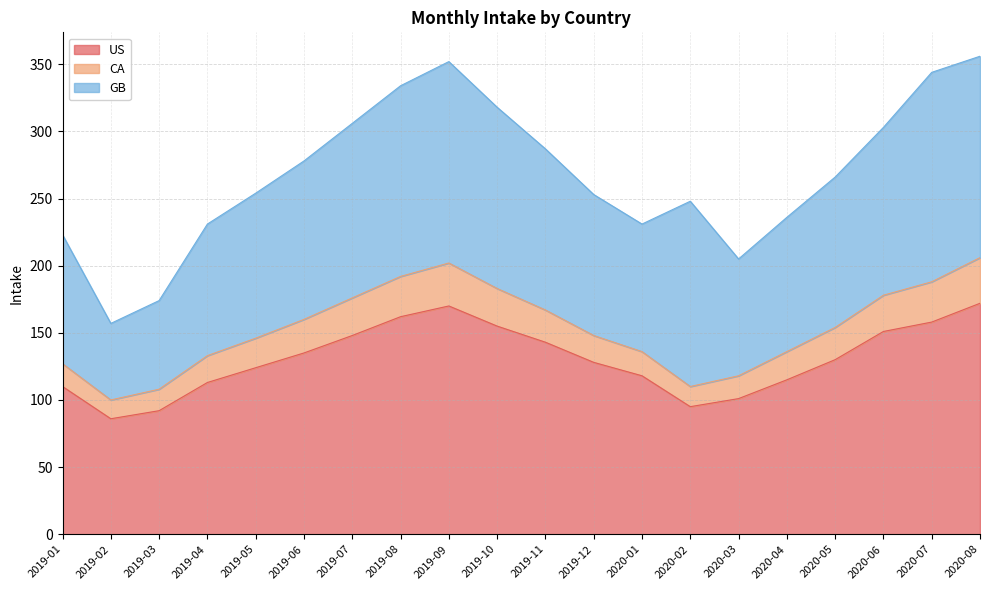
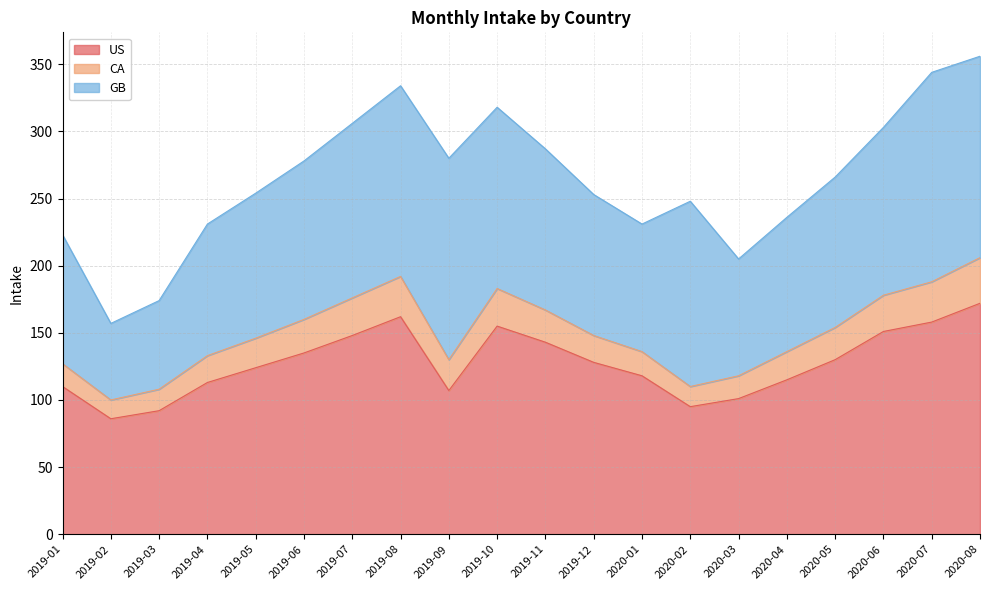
  {
    "US": {
      "2019-01": 110,
      "2019-02": 86,
      "2019-03": 92,
      "2019-04": 113,
      "2019-05": 124,
      "2019-06": 135,
      "2019-07": 148,
      "2019-08": 162,
-     "2019-09": 170,
+     "2019-09": 107,
      "2019-10": 155,
      "2019-11": 143,
      "2019-12": 128,
      "2020-01": 118,
      "2020-02": 95,
      "2020-03": 101,
      "2020-04": 115,
      "2020-05": 130,
      "2020-06": 151,
      "2020-07": 158,
      "2020-08": 172
    },
    "CA": {
      "2019-01": 17,
      "2019-02": 14,
      "2019-03": 16,
      "2019-04": 20,
      "2019-05": 22,
      "2019-06": 25,
      "2019-07": 28,
      "2019-08": 30,
-     "2019-09": 32,
+     "2019-09": 23,
      "2019-10": 28,
      "2019-11": 24,
      "2019-12": 20,
      "2020-01": 18,
      "2020-02": 15,
      "2020-03": 17,
      "2020-04": 21,
      "2020-05": 24,
      "2020-06": 27,
      "2020-07": 30,
      "2020-08": 34
    },
    "GB": {
      "2019-01": 96,
      "2019-02": 57,
      "2019-03": 66,
      "2019-04": 98,
      "2019-05": 108,
      "2019-06": 118,
      "2019-07": 130,
      "2019-08": 142,
      "2019-09": 150,
      "2019-10": 135,
      "2019-11": 120,
      "2019-12": 105,
      "2020-01": 95,
      "2020-02": 138,
      "2020-03": 87,
      "2020-04": 100,
      "2020-05": 112,
      "2020-06": 125,
      "2020-07": 156,
      "2020-08": 150
    }
  }
